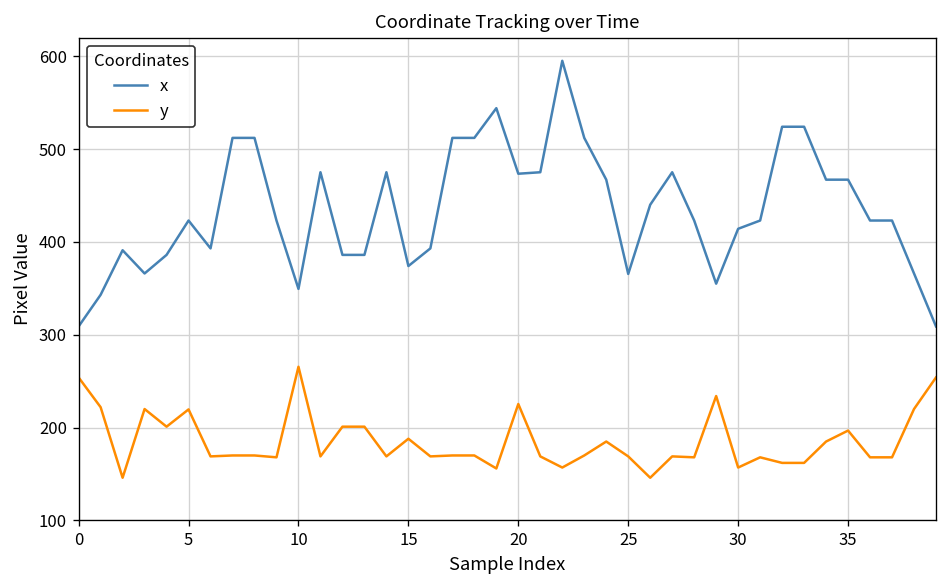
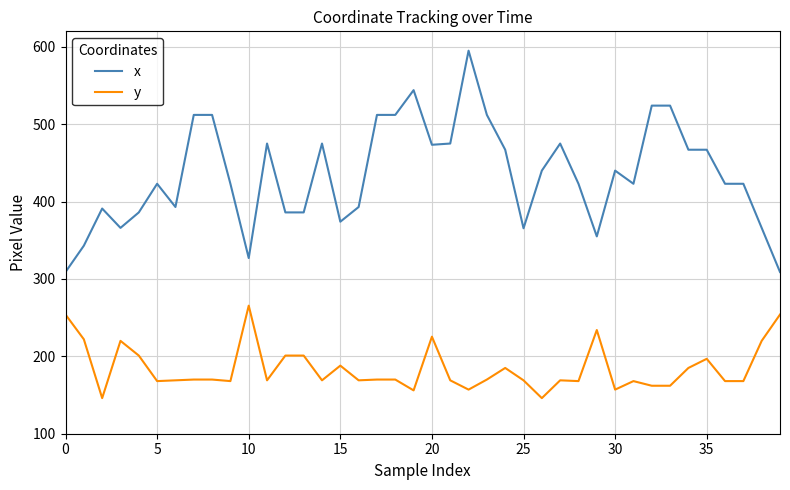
  {
    "x": {
      "0": 310,
      "5": 420,
-     "10": 350,
+     "10": 330,
      "15": 370,
      "20": 470,
      "25": 370,
-     "30": 410,
+     "30": 440,
      "35": 470
    },
    "y": {
      "0": 250,
-     "5": 220,
+     "5": 170,
      "10": 270,
      "15": 190,
      "20": 230,
      "25": 170,
      "30": 160,
      "35": 200
    }
  }
